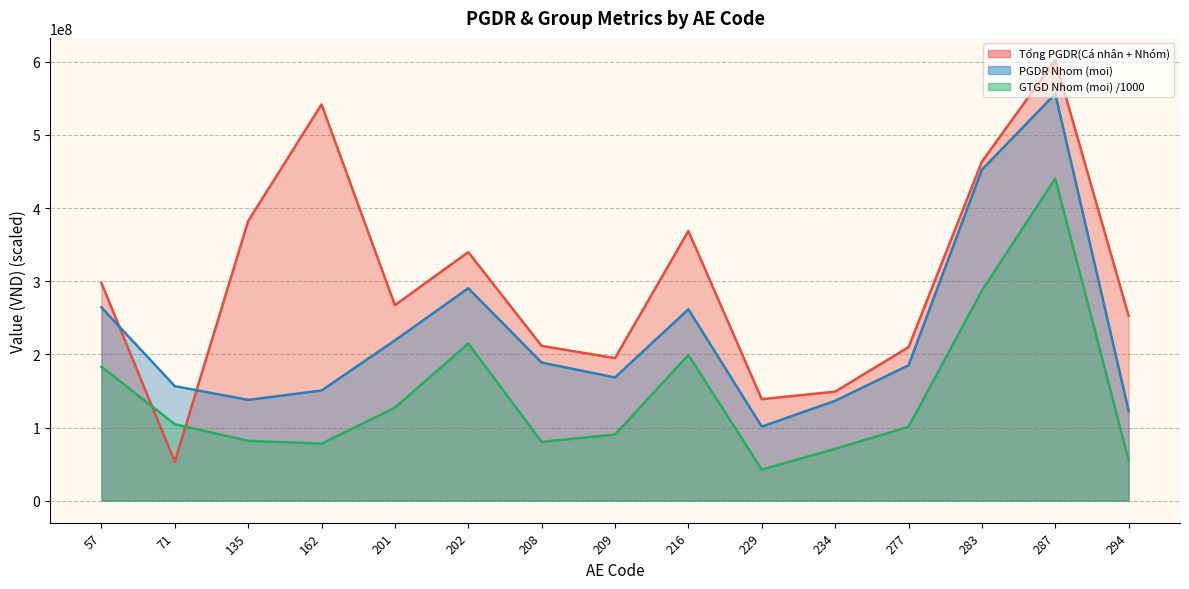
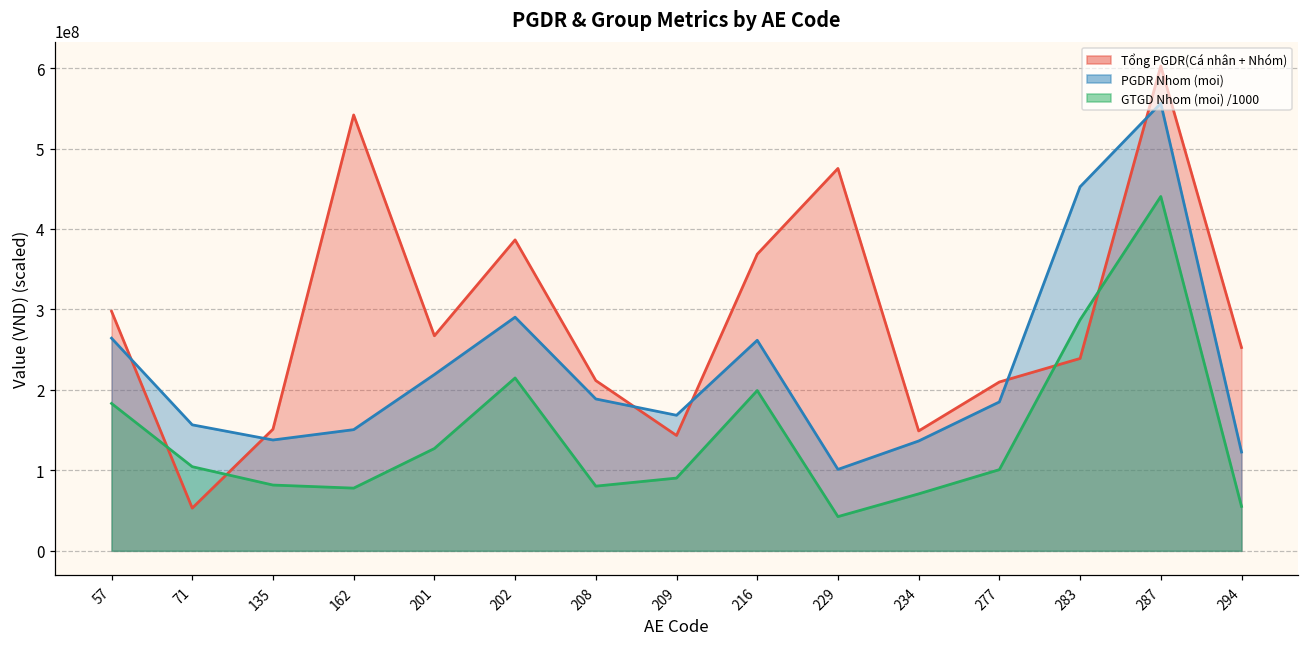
  {
    "Tổng PGDR(Cá nhân + Nhóm)": {
      "57": 300000000,
      "71": 50000000,
-     "135": 380000000,
+     "135": 150000000,
      "162": 540000000,
      "201": 270000000,
-     "202": 340000000,
+     "202": 390000000,
      "208": 210000000,
-     "209": 190000000,
+     "209": 140000000,
      "216": 370000000,
-     "229": 140000000,
+     "229": 480000000,
      "234": 150000000,
      "277": 210000000,
-     "283": 460000000,
+     "283": 240000000,
      "294": 250000000
    }
  }
